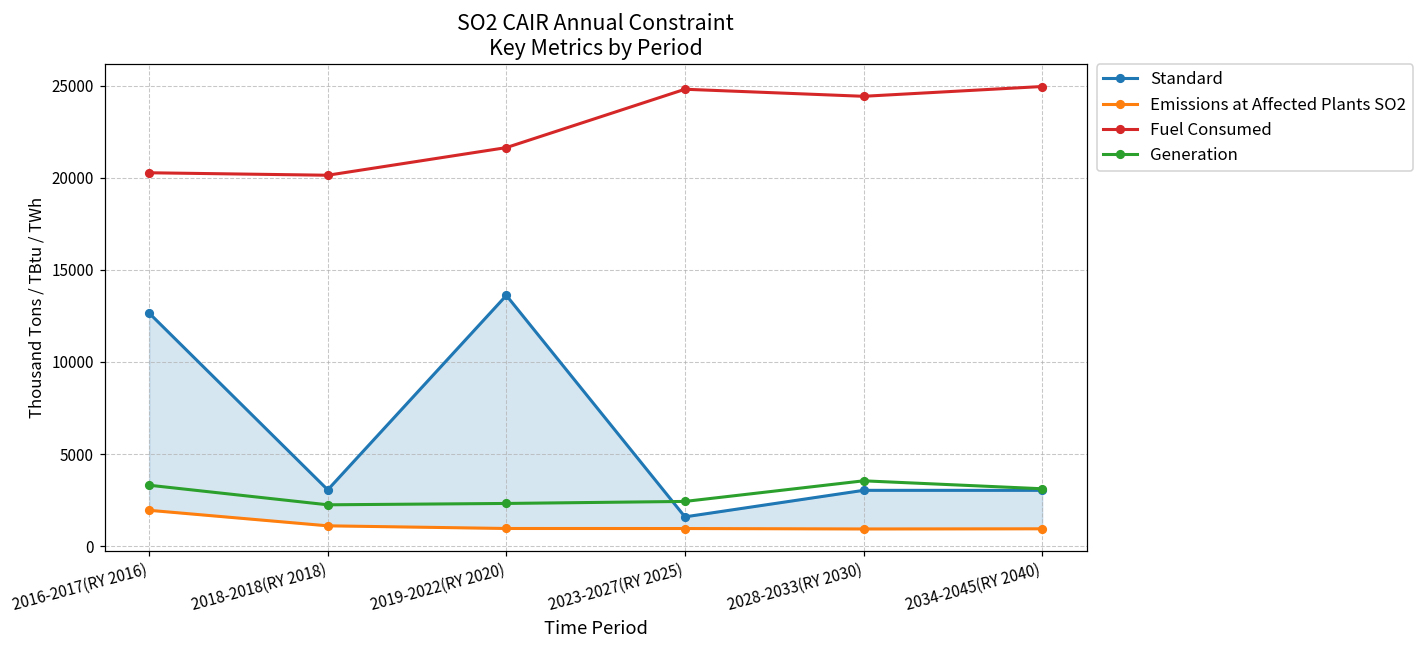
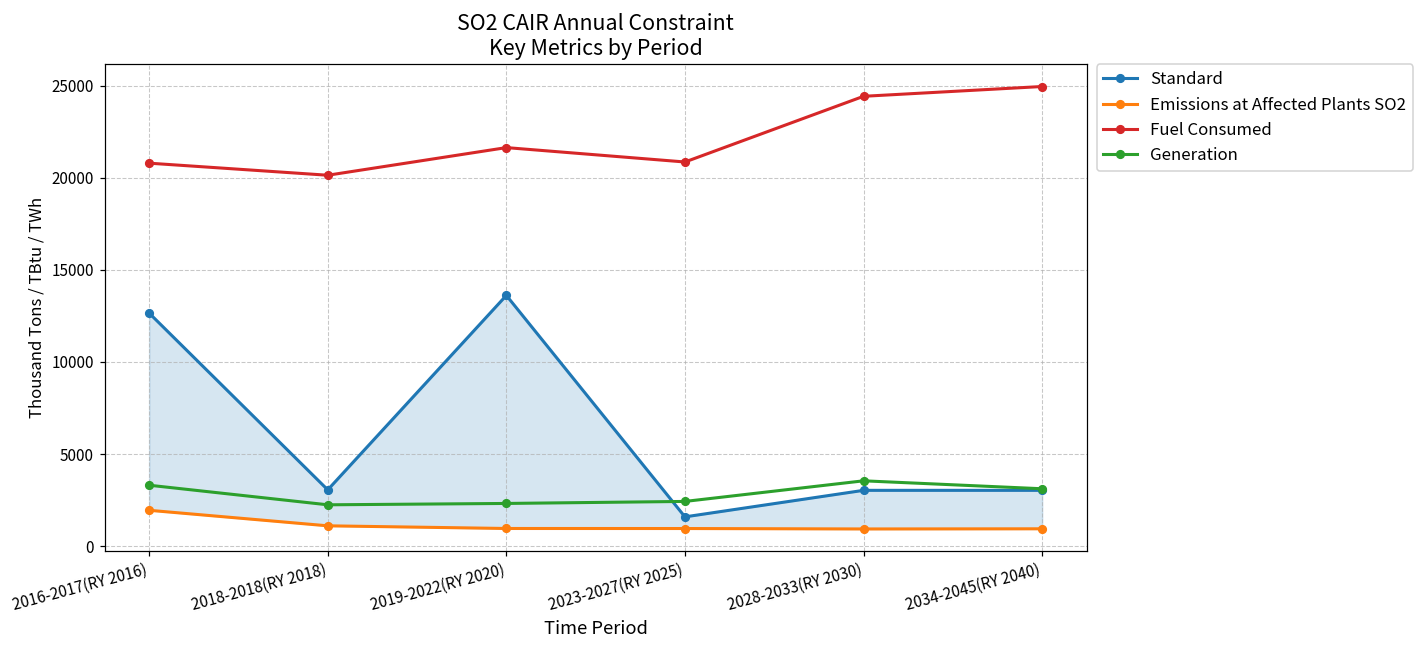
  {
    "Standard": {
      "2016-2017(RY 2016)": 12700,
      "2018-2018(RY 2018)": 3100,
      "2019-2022(RY 2020)": 13600,
      "2023-2027(RY 2025)": 1600,
      "2028-2033(RY 2030)": 3000
    },
    "Emissions at Affected Plants SO2": {
      "2016-2017(RY 2016)": 1900,
      "2018-2018(RY 2018)": 1100,
      "2019-2022(RY 2020)": 1000,
      "2023-2027(RY 2025)": 1000,
      "2028-2033(RY 2030)": 900,
      "2034-2045(RY 2040)": 900
    },
    "Fuel Consumed": {
-     "2016-2017(RY 2016)": 20300,
+     "2016-2017(RY 2016)": 20800,
      "2018-2018(RY 2018)": 20100,
      "2019-2022(RY 2020)": 21600,
-     "2023-2027(RY 2025)": 24800,
+     "2023-2027(RY 2025)": 20900,
      "2028-2033(RY 2030)": 24400,
      "2034-2045(RY 2040)": 25000
    },
    "Generation": {
      "2016-2017(RY 2016)": 3300,
      "2018-2018(RY 2018)": 2200,
      "2019-2022(RY 2020)": 2300,
      "2023-2027(RY 2025)": 2400,
      "2028-2033(RY 2030)": 3500
    }
  }
